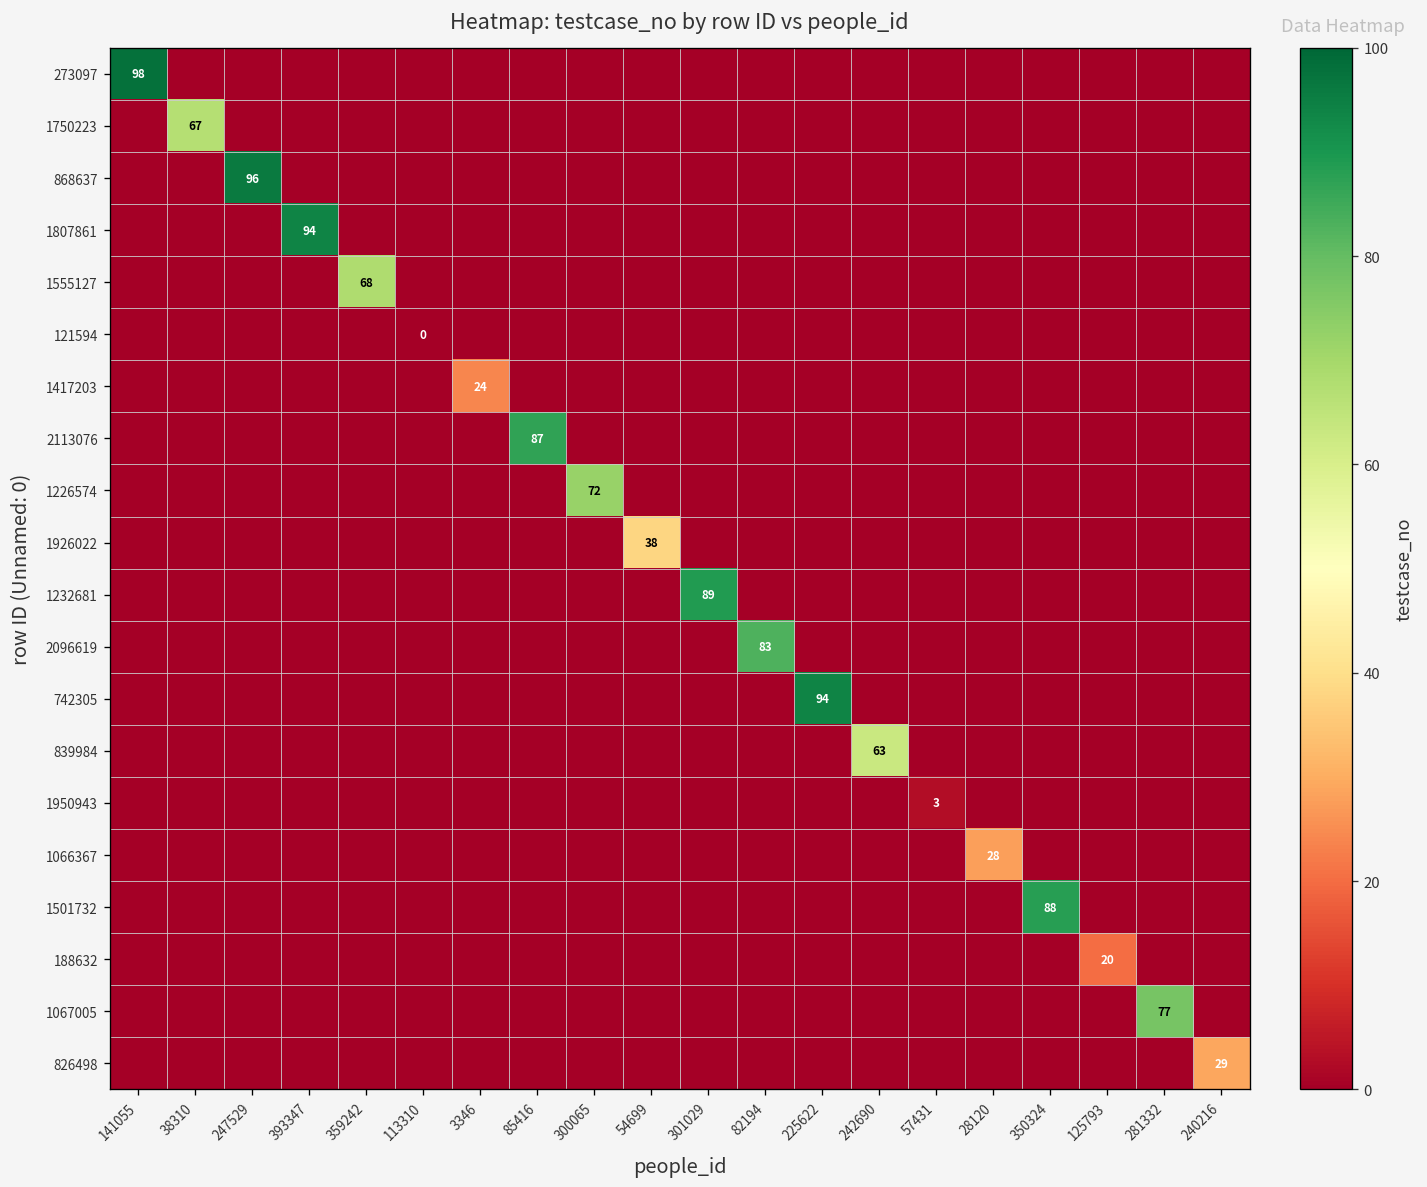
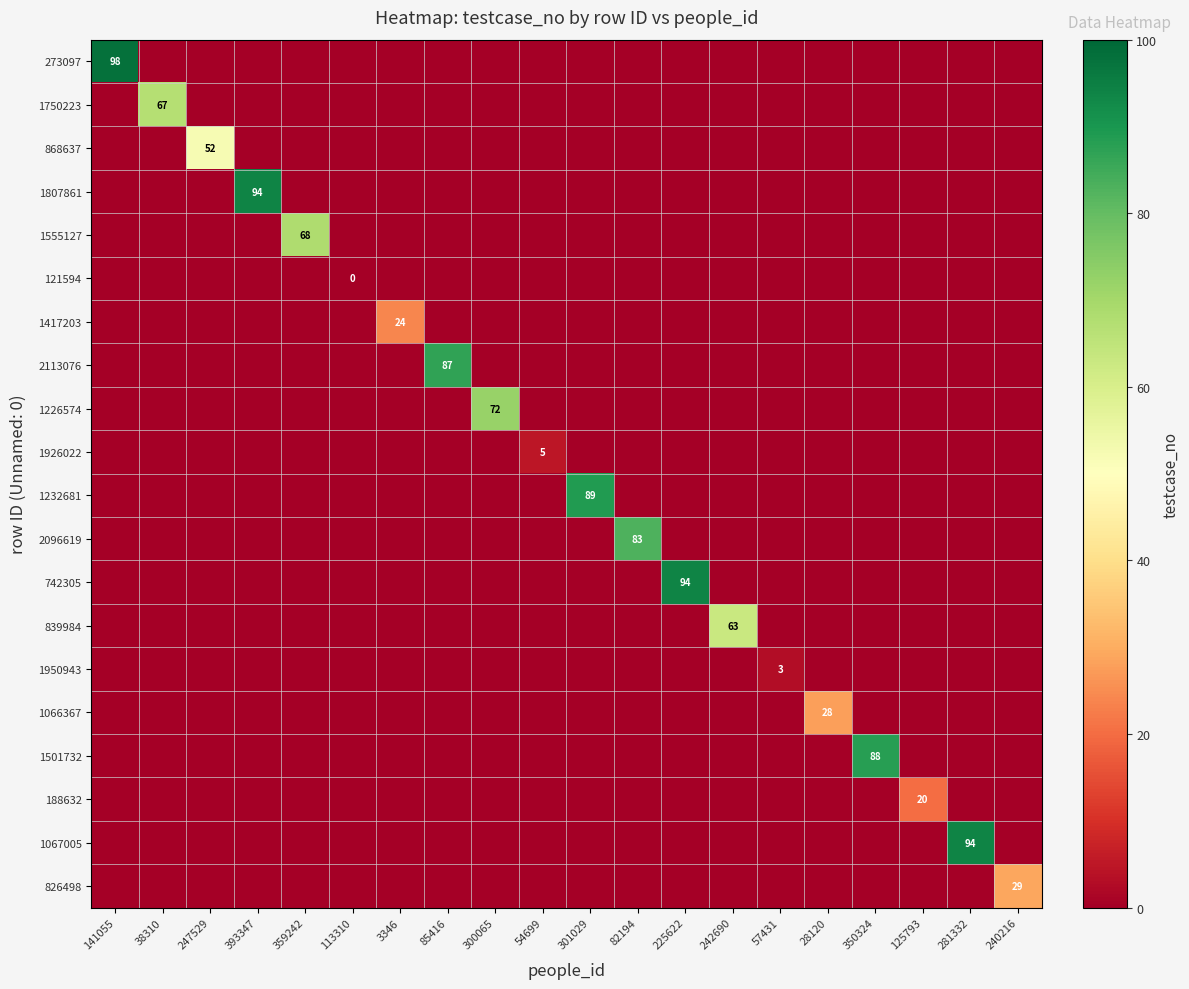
  {
    "273097": {
      "141055": 98
    },
    "1750223": {
      "38310": 67
    },
    "868637": {
-     "247529": 96
+     "247529": 52
    },
    "1807861": {
      "393347": 94
    },
    "1555127": {
      "359242": 68
    },
    "121594": {
      "113310": 0
    },
    "1417203": {
      "3346": 24
    },
    "2113076": {
      "85416": 87
    },
    "1226574": {
      "300065": 72
    },
    "1926022": {
-     "54699": 38
+     "54699": 5
    },
    "1232681": {
      "301029": 89
    },
    "2096619": {
      "82194": 83
    },
    "742305": {
      "225622": 94
    },
    "839984": {
      "242690": 63
    },
    "1950943": {
      "57431": 3
    },
    "1066367": {
      "28120": 28
    },
    "1501732": {
      "350324": 88
    },
    "188632": {
      "125793": 20
    },
    "1067005": {
-     "281332": 77
+     "281332": 94
    },
    "826498": {
      "240216": 29
    }
  }
